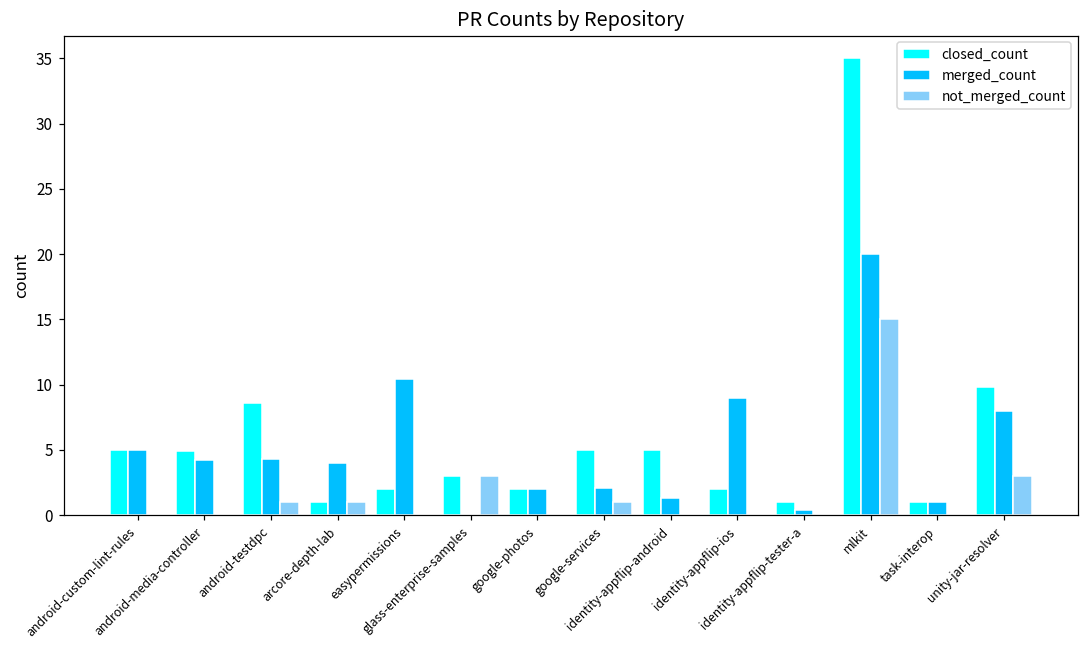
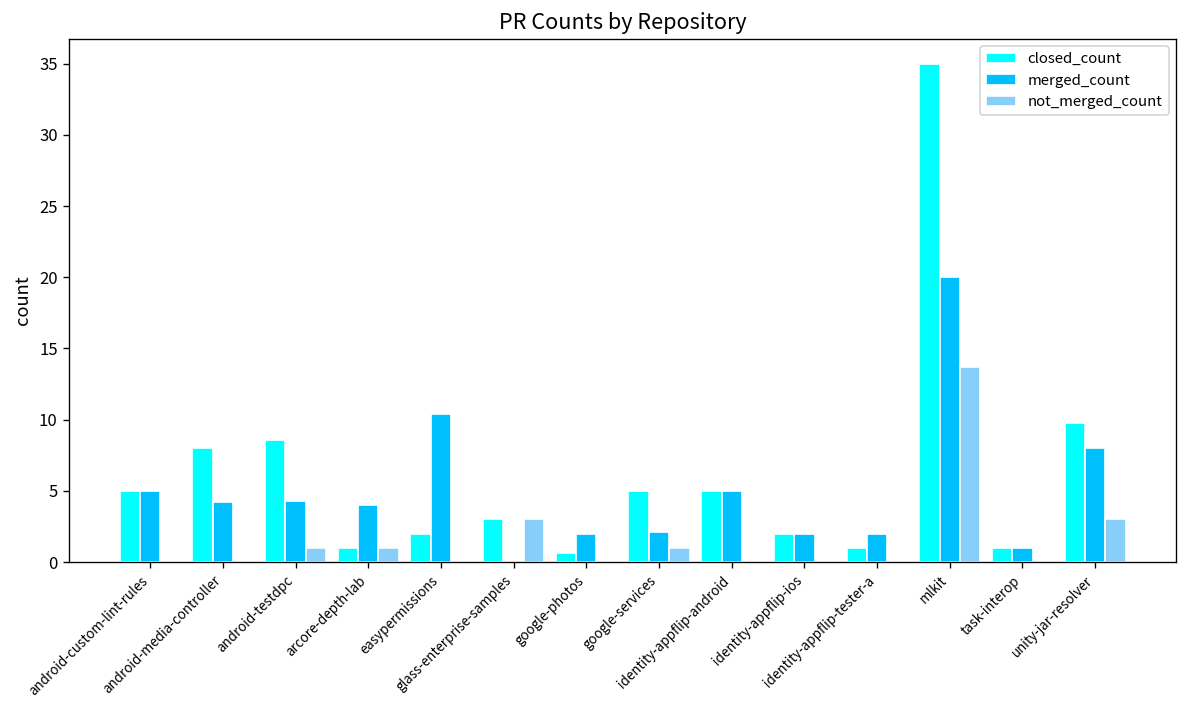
  {
    "closed_count": {
      "android-custom-lint-rules": 5.0,
-     "android-media-controller": 4.9,
+     "android-media-controller": 8.0,
      "android-testdpc": 8.6,
      "arcore-depth-lab": 1.0,
      "easypermissions": 2.0,
      "glass-enterprise-samples": 3.0,
-     "google-photos": 2.0,
+     "google-photos": 0.6,
      "google-services": 5.0,
      "identity-appflip-android": 5.0,
      "identity-appflip-ios": 2.0,
      "identity-appflip-tester-a": 1.0,
      "mlkit": 35.0,
      "task-interop": 1.0,
      "unity-jar-resolver": 9.8
    },
    "merged_count": {
      "android-custom-lint-rules": 5.0,
      "android-media-controller": 4.2,
      "android-testdpc": 4.3,
      "arcore-depth-lab": 4.0,
      "easypermissions": 10.4,
      "glass-enterprise-samples": 0.0,
      "google-photos": 2.0,
      "google-services": 2.1,
-     "identity-appflip-android": 1.3,
-     "identity-appflip-ios": 9,
-     "identity-appflip-tester-a": 0.4,
+     "identity-appflip-android": 5.0,
+     "identity-appflip-ios": 2,
+     "identity-appflip-tester-a": 2.0,
      "mlkit": 20.0,
      "task-interop": 1.0,
      "unity-jar-resolver": 8.0
    },
    "not_merged_count": {
      "android-custom-lint-rules": 0.0,
      "android-media-controller": 0.0,
      "android-testdpc": 1.0,
      "arcore-depth-lab": 1.0,
      "easypermissions": 0.0,
      "glass-enterprise-samples": 3.0,
      "google-photos": 0.0,
      "google-services": 1.0,
      "identity-appflip-android": 0.0,
      "identity-appflip-ios": 0.0,
      "identity-appflip-tester-a": 0.0,
-     "mlkit": 15.0,
+     "mlkit": 13.7,
      "task-interop": 0.0,
      "unity-jar-resolver": 3.0
    }
  }
